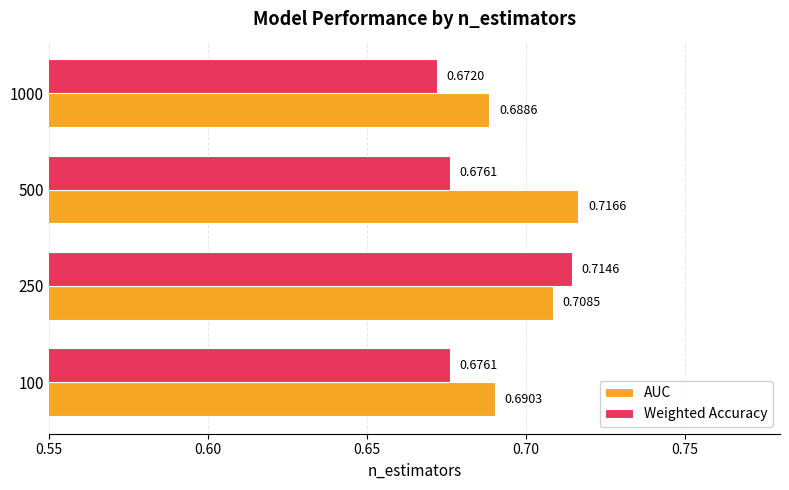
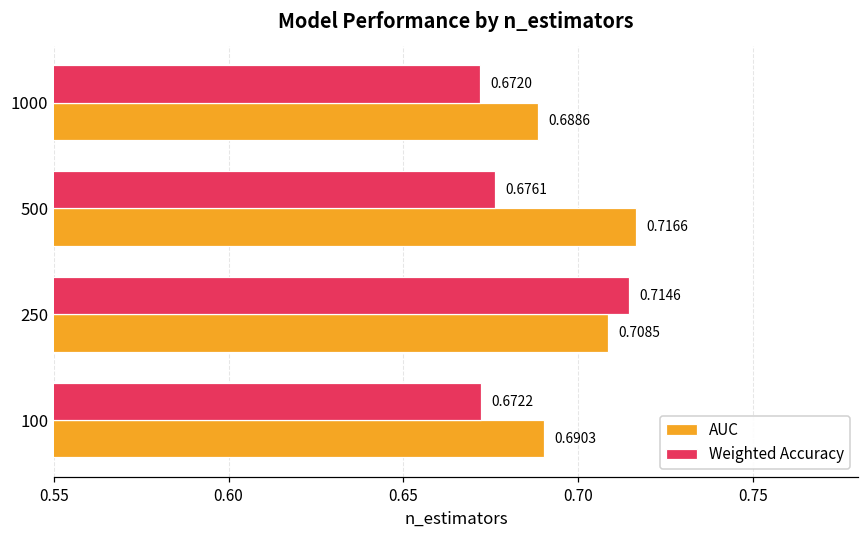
  {
    "AUC": {
      "1000": 0.6886,
      "500": 0.7166,
      "250": 0.7085,
      "100": 0.6903
    },
    "Weighted Accuracy": {
      "1000": 0.6720,
      "500": 0.6761,
      "250": 0.7146,
-     "100": 0.6761
+     "100": 0.6722
    }
  }
